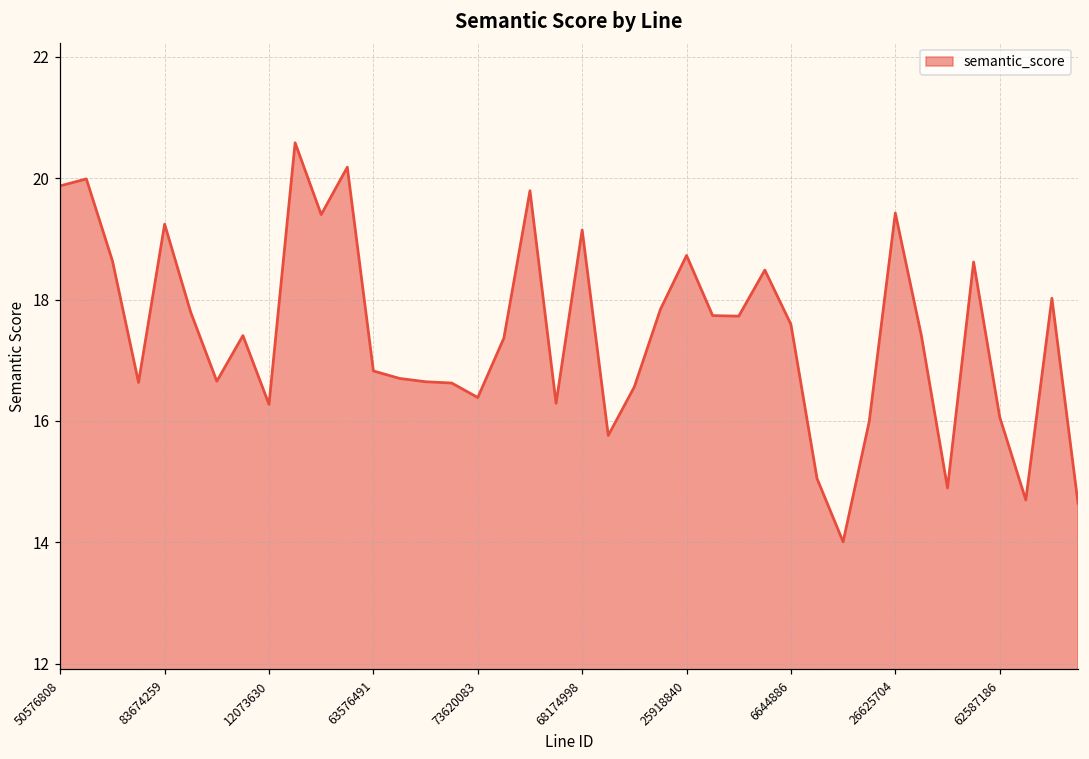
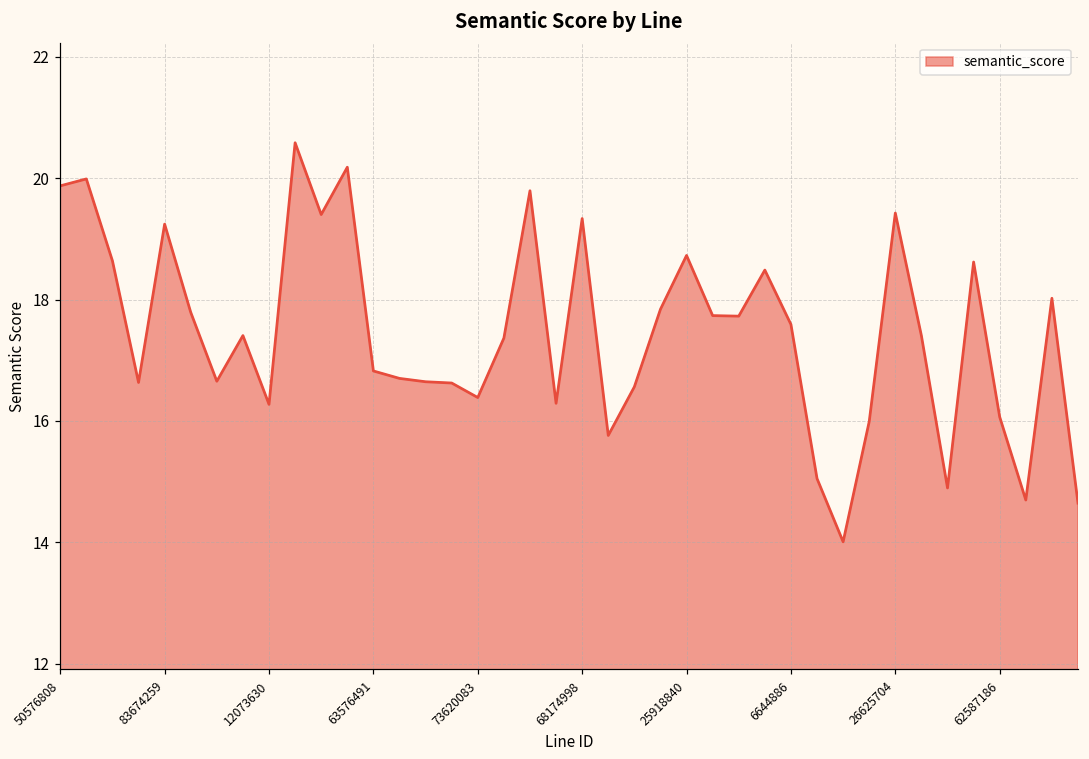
  {
    "50576808": 19.9,
    "83674259": 19.2,
    "12073630": 16.3,
    "63576491": 16.8,
    "73620083": 16.4,
-   "68174998": 19.1,
+   "68174998": 19.3,
    "25918840": 18.7,
    "6644886": 17.6,
    "26625704": 19.4,
    "62587186": 16.1
  }
